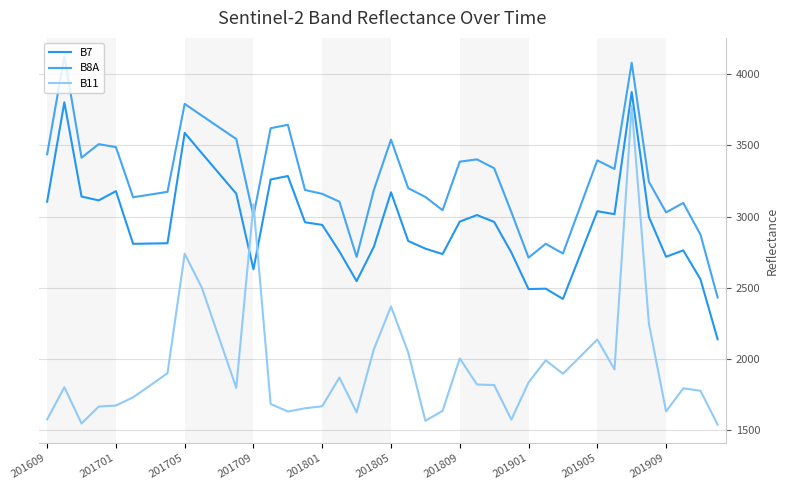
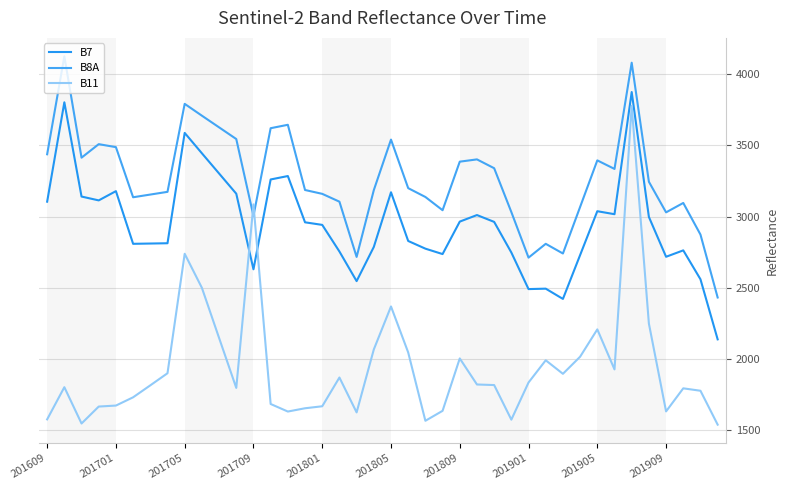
  {
    "B11": {
      "201609": 1580,
      "201701": 1670,
      "201705": 2740,
      "201709": 3090,
      "201801": 1670,
      "201805": 2370,
      "201809": 2000,
      "201901": 1840,
-     "201905": 2140,
+     "201905": 2210,
      "201909": 1630
    }
  }
